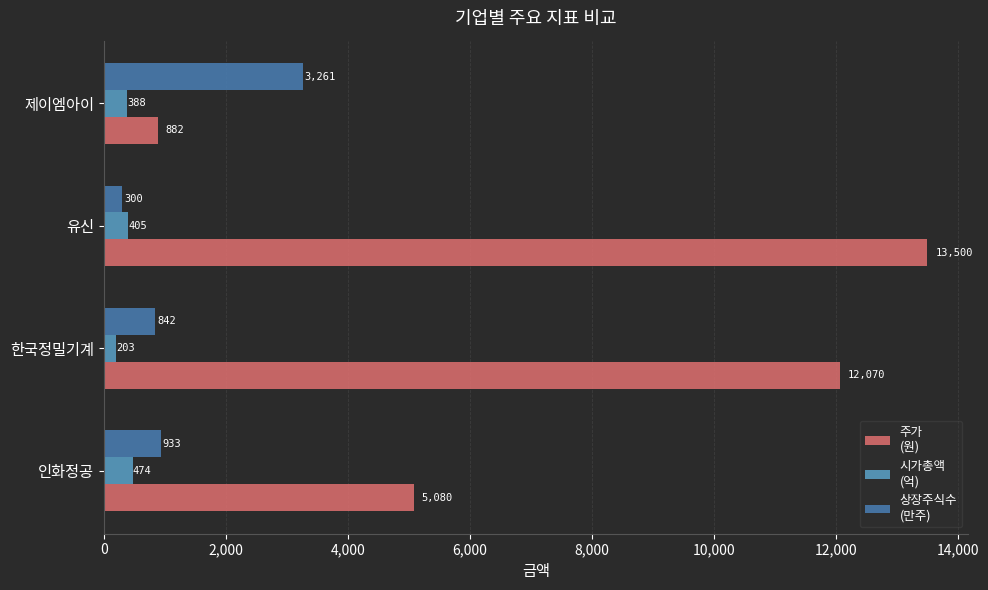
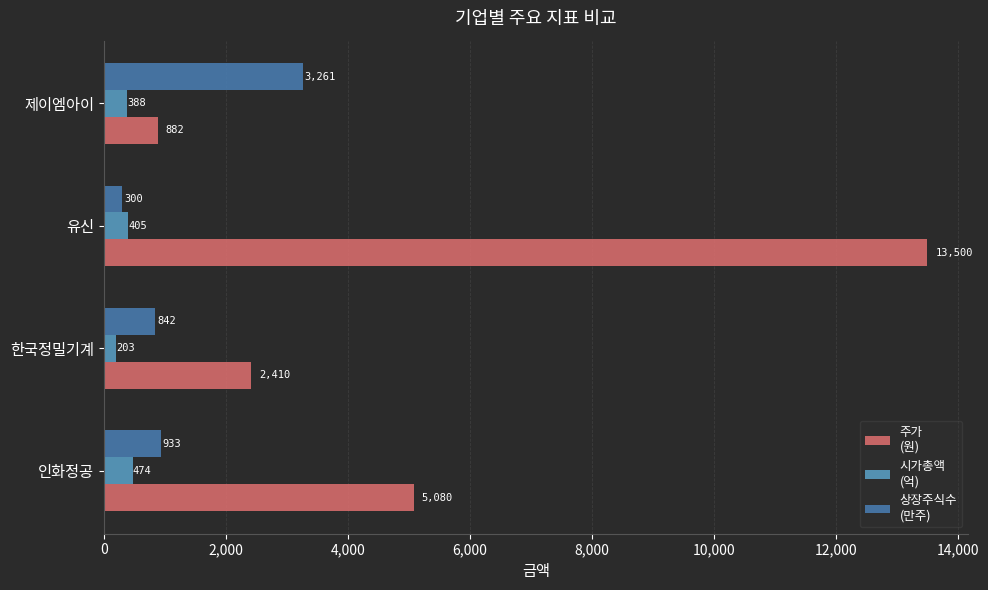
  {
    "주가 (원)": {
      "제이엠아이": "882",
      "유신": "13,500",
-     "한국정밀기계": "12,070",
+     "한국정밀기계": "2,410",
      "인화정공": "5,080"
    }
  }
